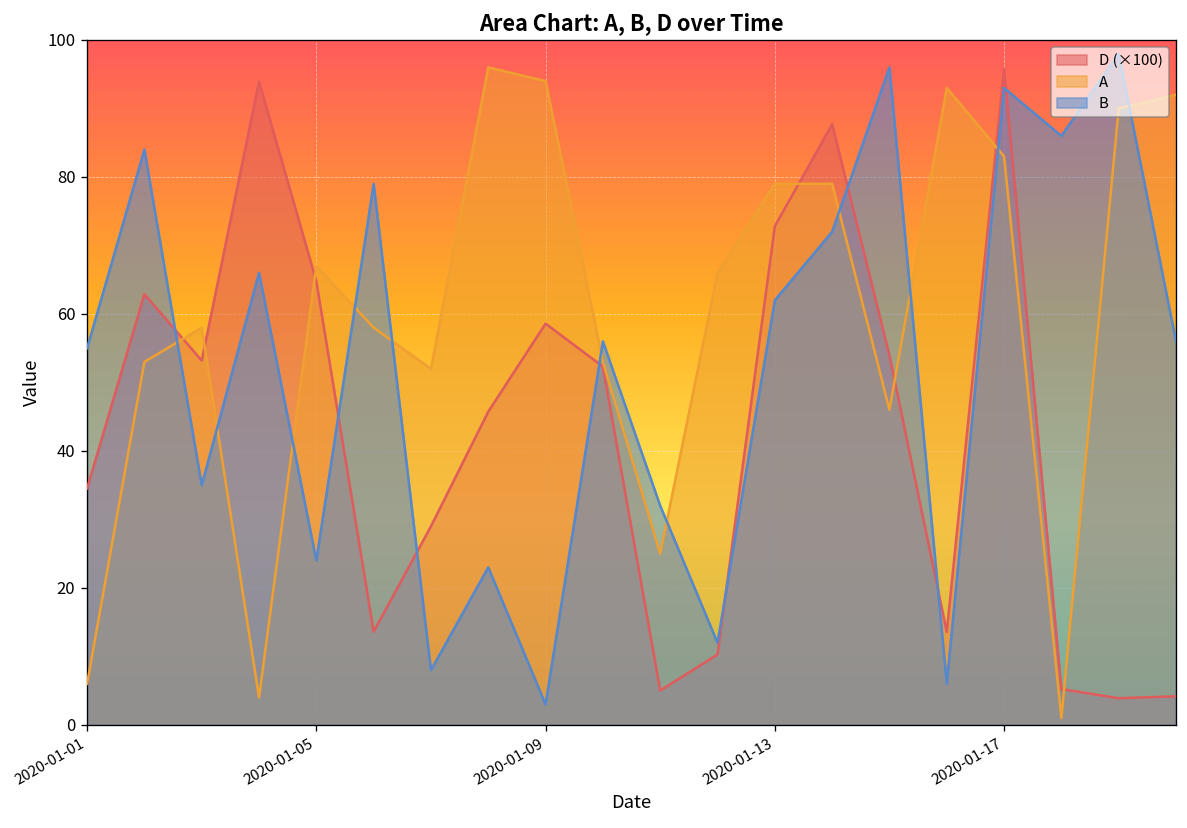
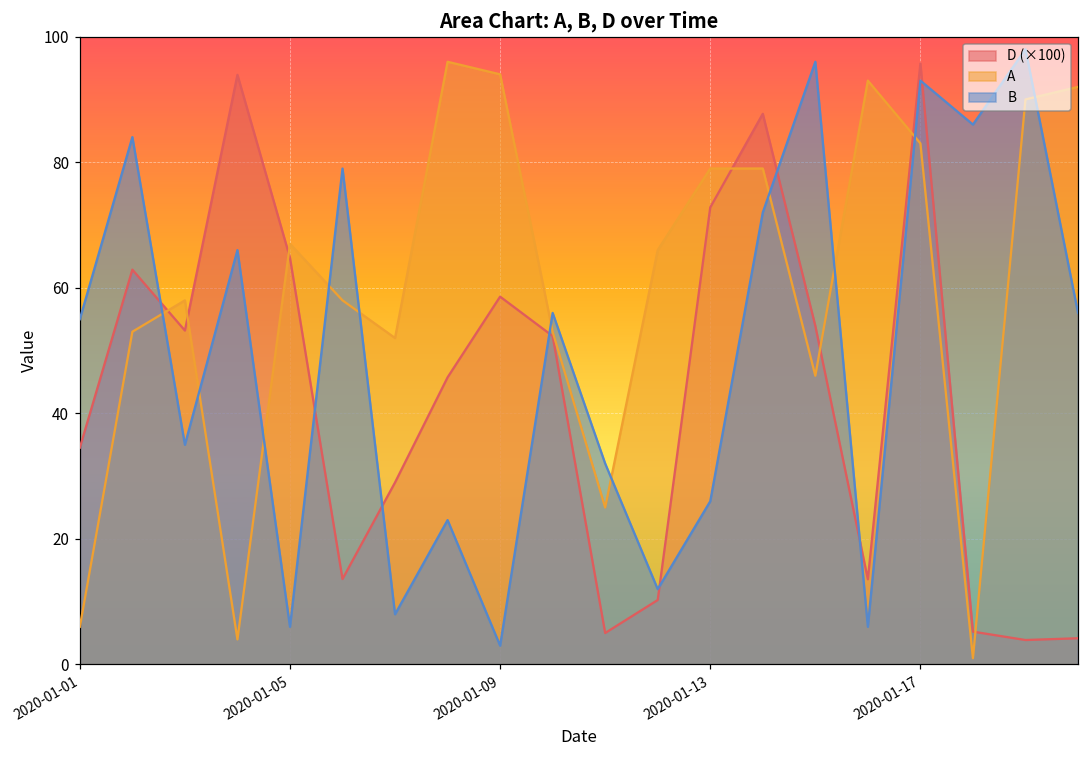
  {
    "D (×100)": {
      "2020-01-01": 35,
      "2020-01-05": 65,
      "2020-01-09": 59,
      "2020-01-13": 73,
      "2020-01-17": 96
    },
    "A": {
      "2020-01-01": 6,
      "2020-01-05": 67,
      "2020-01-09": 94,
      "2020-01-13": 79,
      "2020-01-17": 83
    },
    "B": {
      "2020-01-01": 55,
-     "2020-01-05": 24,
+     "2020-01-05": 6,
      "2020-01-09": 3,
-     "2020-01-13": 62,
+     "2020-01-13": 26,
      "2020-01-17": 93
    }
  }
